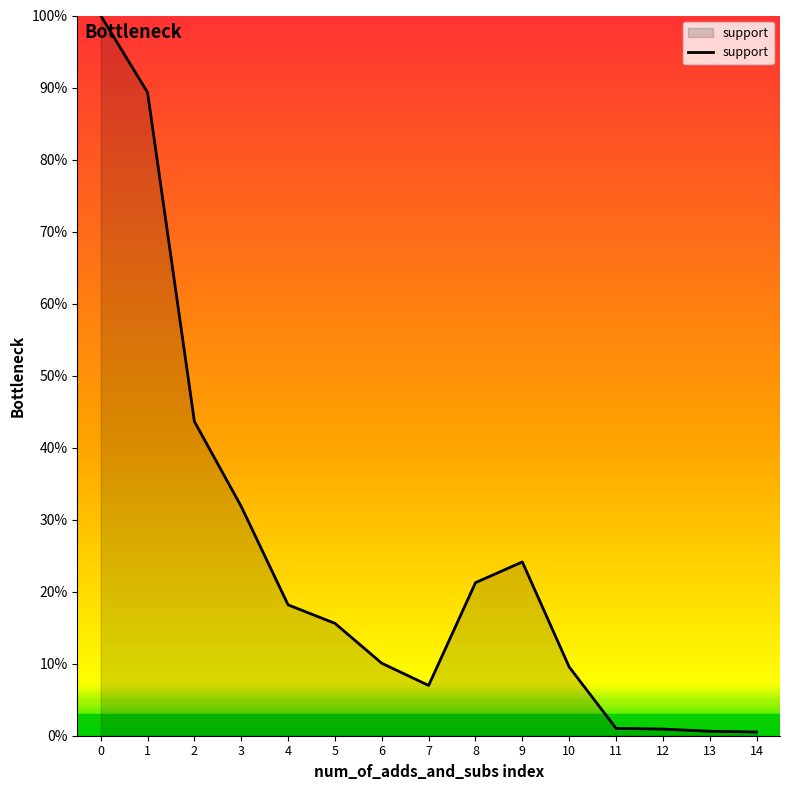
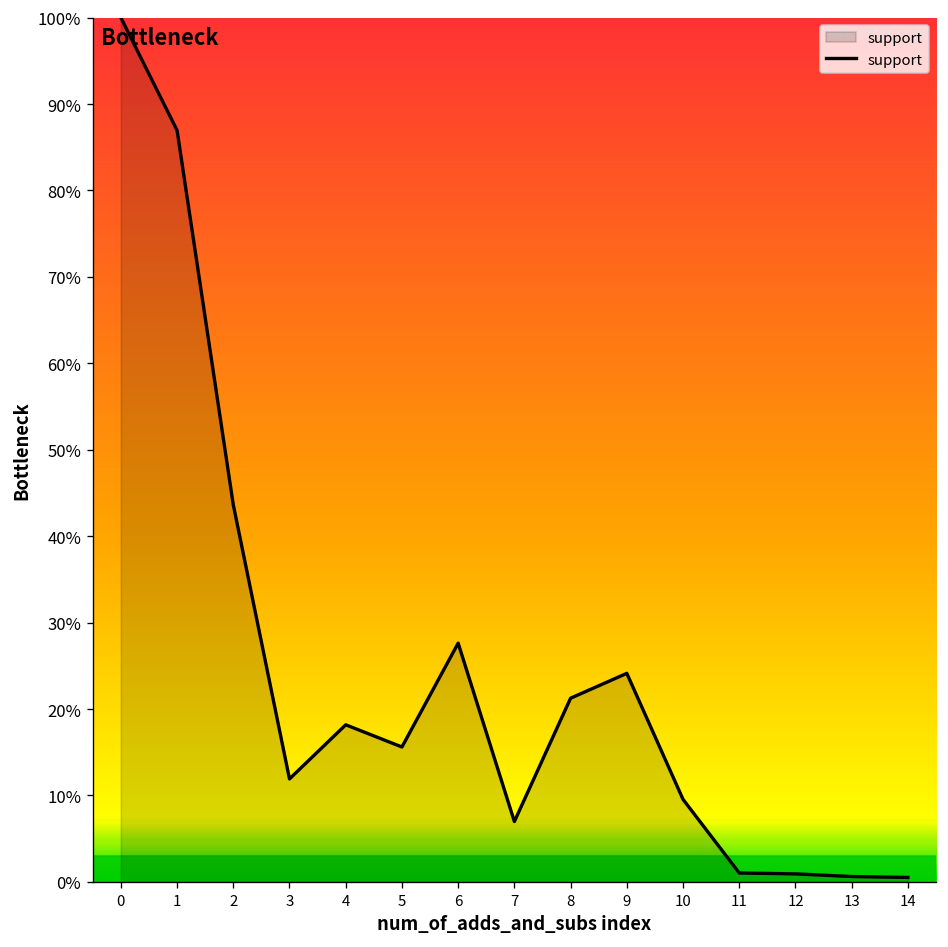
  {
    "0": "100%",
-   "1": "89%",
+   "1": "87%",
    "2": "44%",
-   "3": "32%",
+   "3": "12%",
    "4": "18%",
    "5": "16%",
-   "6": "10%",
+   "6": "28%",
    "7": "7%",
    "8": "21%",
    "9": "24%",
    "10": "10%"
  }
